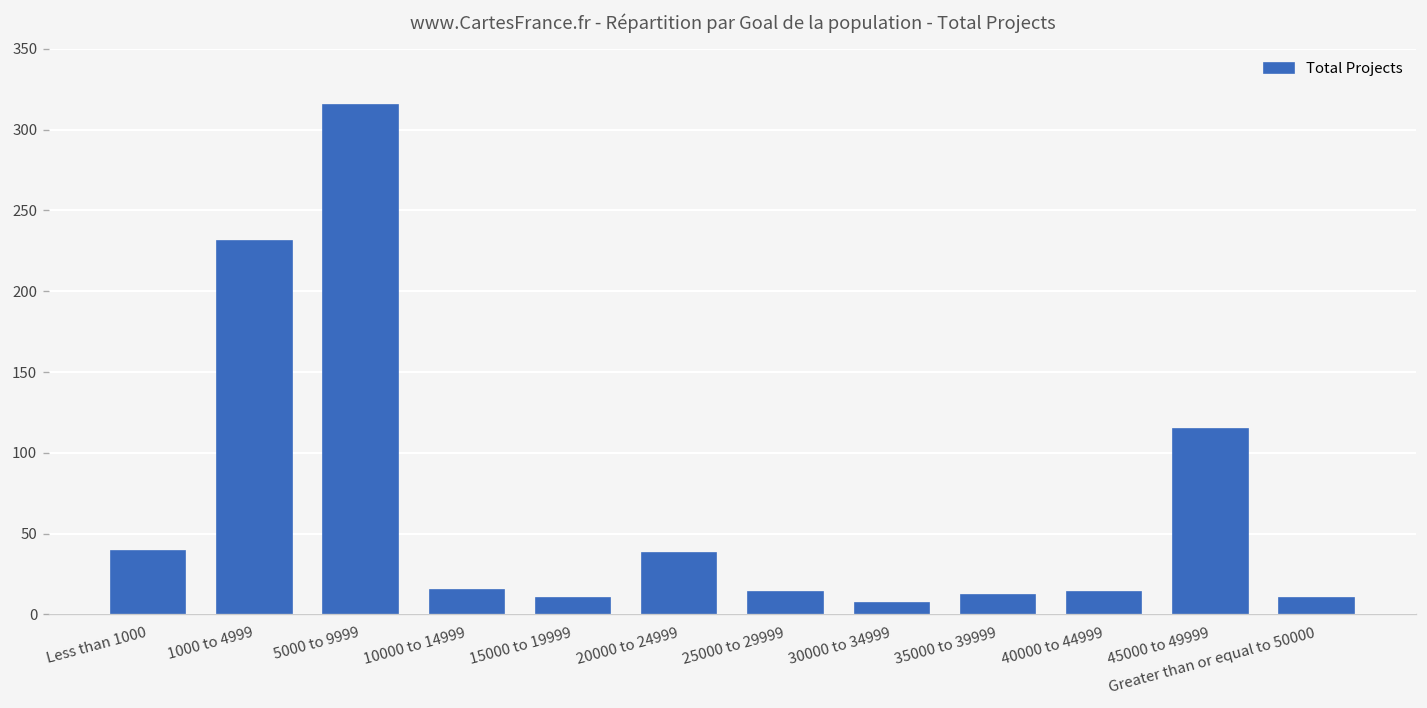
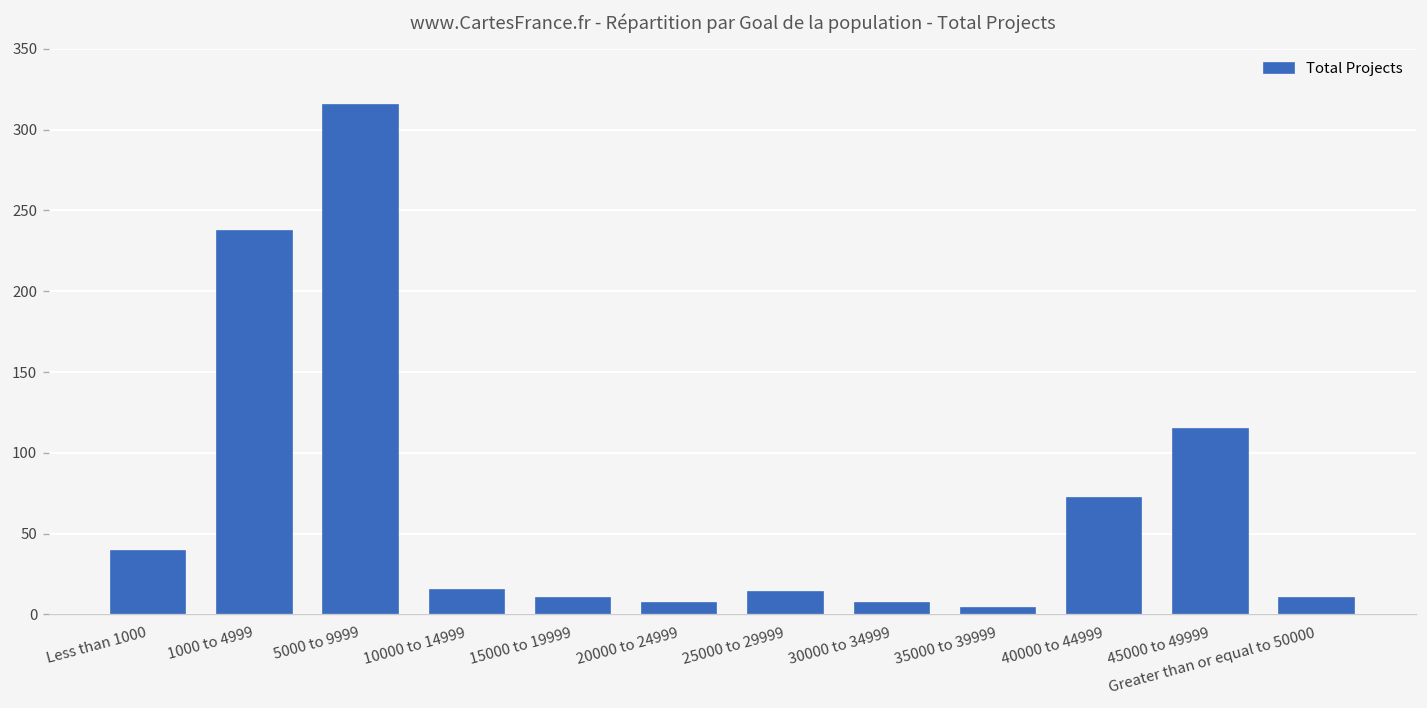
  {
    "Less than 1000": 39,
-   "1000 to 4999": 231,
+   "1000 to 4999": 237,
    "5000 to 9999": 315,
    "10000 to 14999": 15,
    "15000 to 19999": 10,
-   "20000 to 24999": 38,
+   "20000 to 24999": 7,
    "25000 to 29999": 14,
    "30000 to 34999": 7,
-   "35000 to 39999": 12,
-   "40000 to 44999": 14,
+   "35000 to 39999": 4,
+   "40000 to 44999": 72,
    "45000 to 49999": 115,
    "Greater than or equal to 50000": 10
  }
